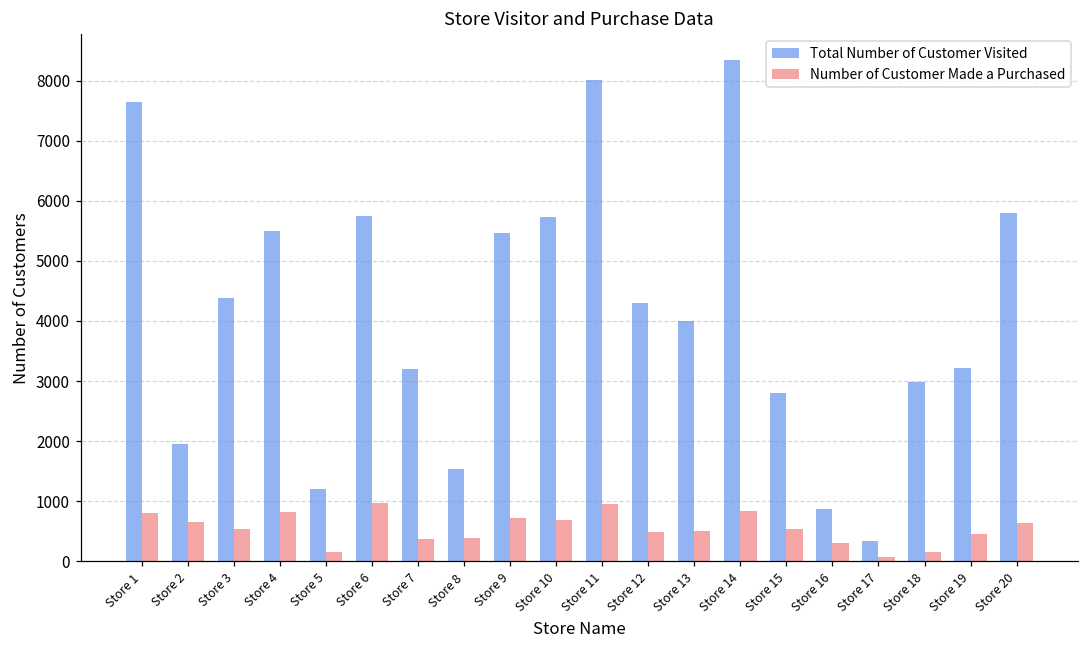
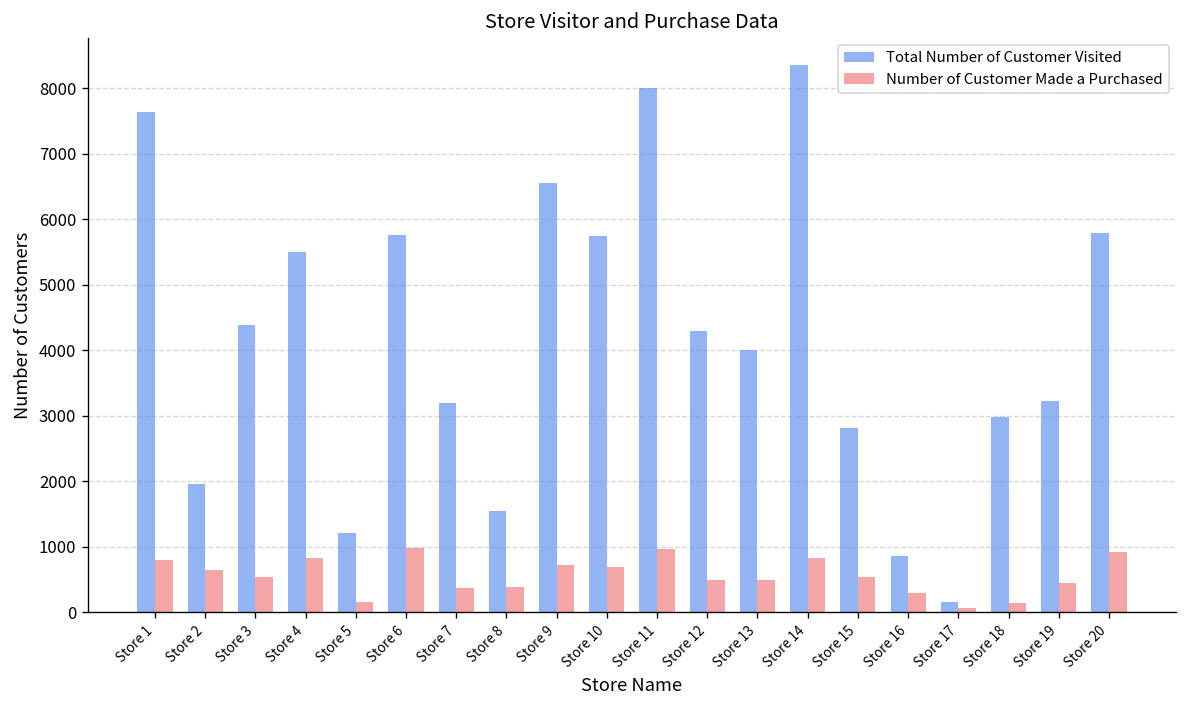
  {
    "Total Number of Customer Visited": {
      "Store 1": 7600,
      "Store 2": 2000,
      "Store 3": 4400,
      "Store 4": 5500,
      "Store 5": 1200,
      "Store 6": 5800,
      "Store 7": 3200,
      "Store 8": 1500,
-     "Store 9": 5500,
+     "Store 9": 6600,
      "Store 10": 5700,
      "Store 11": 8000,
      "Store 12": 4300,
      "Store 13": 4000,
      "Store 14": 8400,
      "Store 15": 2800,
      "Store 16": 900,
-     "Store 17": 300,
+     "Store 17": 200,
      "Store 18": 3000,
      "Store 19": 3200,
      "Store 20": 5800
    },
    "Number of Customer Made a Purchased": {
      "Store 1": 800,
      "Store 2": 700,
      "Store 3": 500,
      "Store 4": 800,
      "Store 5": 200,
      "Store 6": 1000,
      "Store 7": 400,
      "Store 8": 400,
      "Store 9": 700,
      "Store 10": 700,
      "Store 11": 1000,
      "Store 12": 500,
      "Store 13": 500,
      "Store 14": 800,
      "Store 15": 500,
      "Store 16": 300,
      "Store 17": 100,
      "Store 18": 100,
      "Store 19": 500,
-     "Store 20": 600
+     "Store 20": 900
    }
  }
